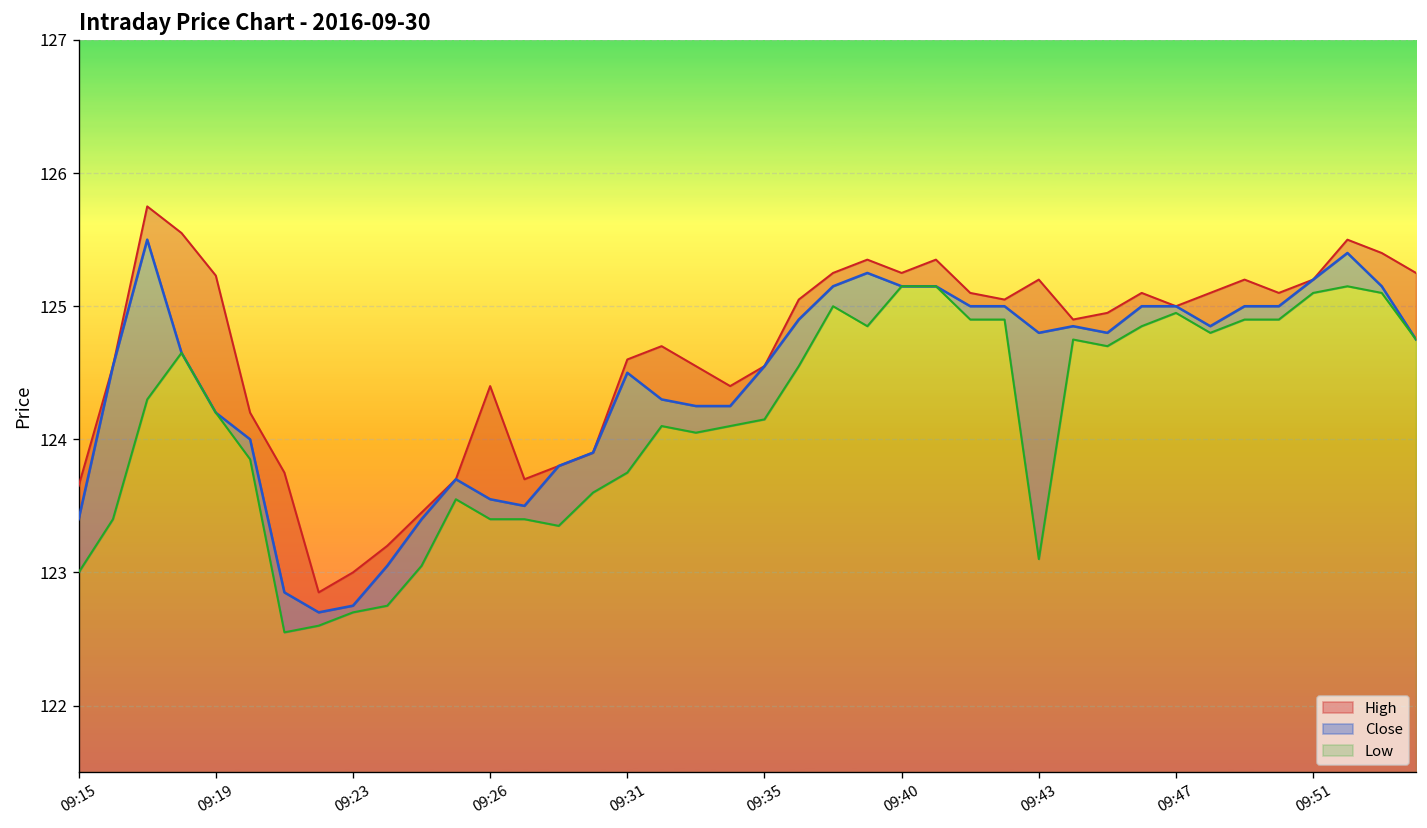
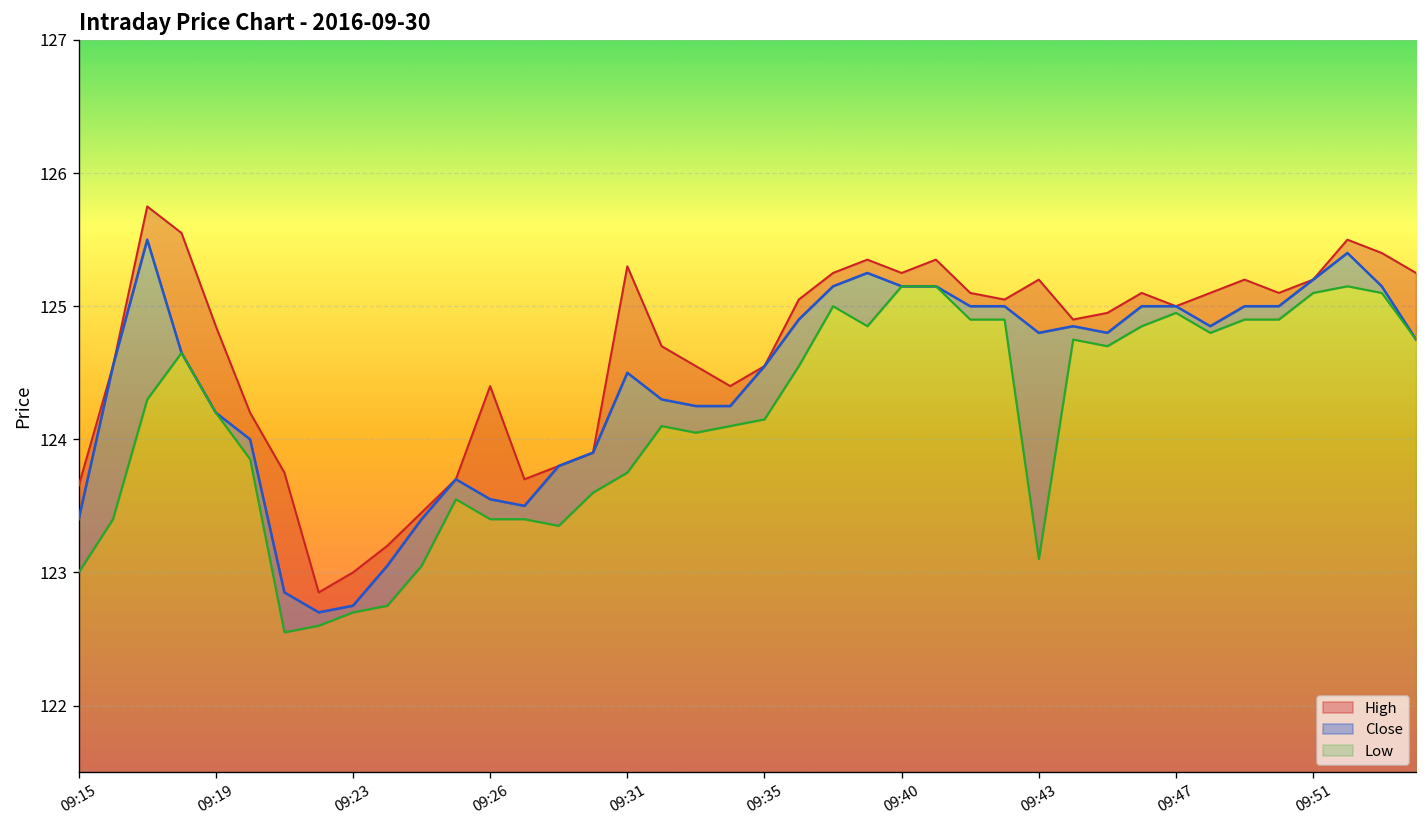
  {
    "High": {
      "09:15": 123.65,
-     "09:19": 125.23,
+     "09:19": 124.85,
      "09:23": 123.00,
      "09:26": 124.40,
-     "09:31": 124.6,
+     "09:31": 125.3,
      "09:40": 125.25,
      "09:43": 125.20
    },
    "Close": {
      "09:15": 123.40,
      "09:23": 122.75,
      "09:26": 123.55,
      "09:31": 124.50,
      "09:43": 124.80
    },
    "Low": {
      "09:15": 123.00,
      "09:23": 122.70,
      "09:26": 123.40,
      "09:31": 123.75,
      "09:35": 124.15,
      "09:43": 123.10,
      "09:47": 124.95,
      "09:51": 125.10
    }
  }
